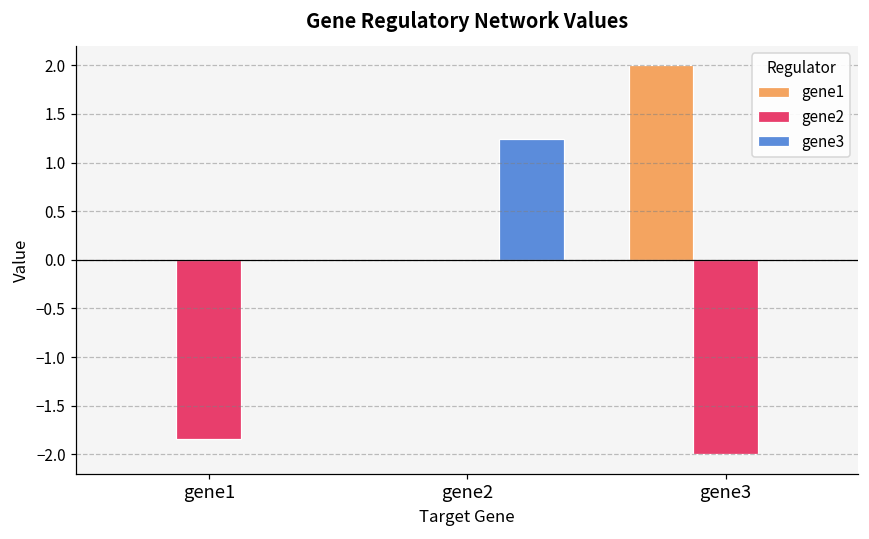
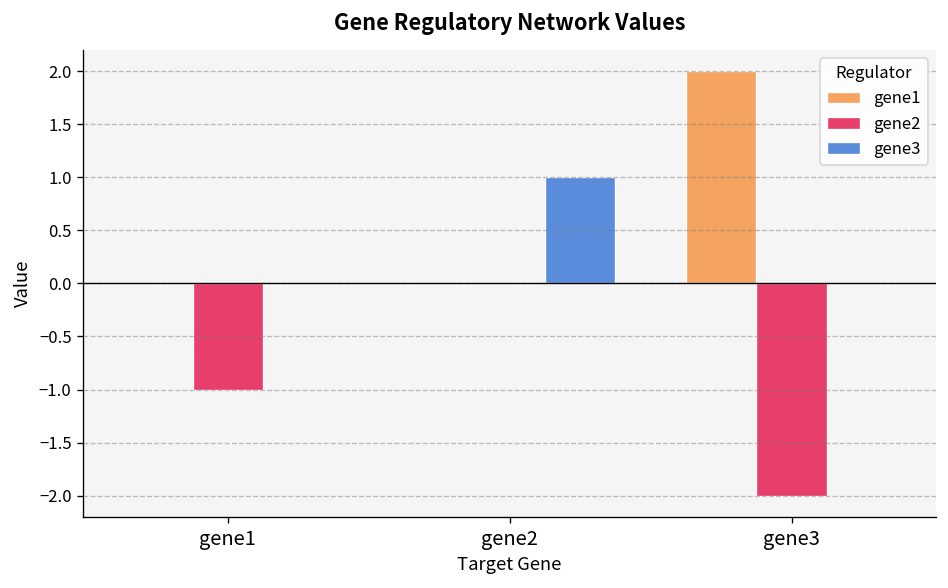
  {
    "gene1": {
      "gene1": 0.0,
      "gene2": 0.0,
      "gene3": 2.0
    },
    "gene2": {
-     "gene1": -1.8,
+     "gene1": -1.0,
      "gene2": 0.0,
      "gene3": -2.0
    },
    "gene3": {
      "gene1": 0.0,
-     "gene2": 1.2,
+     "gene2": 1.0,
      "gene3": 0.0
    }
  }
